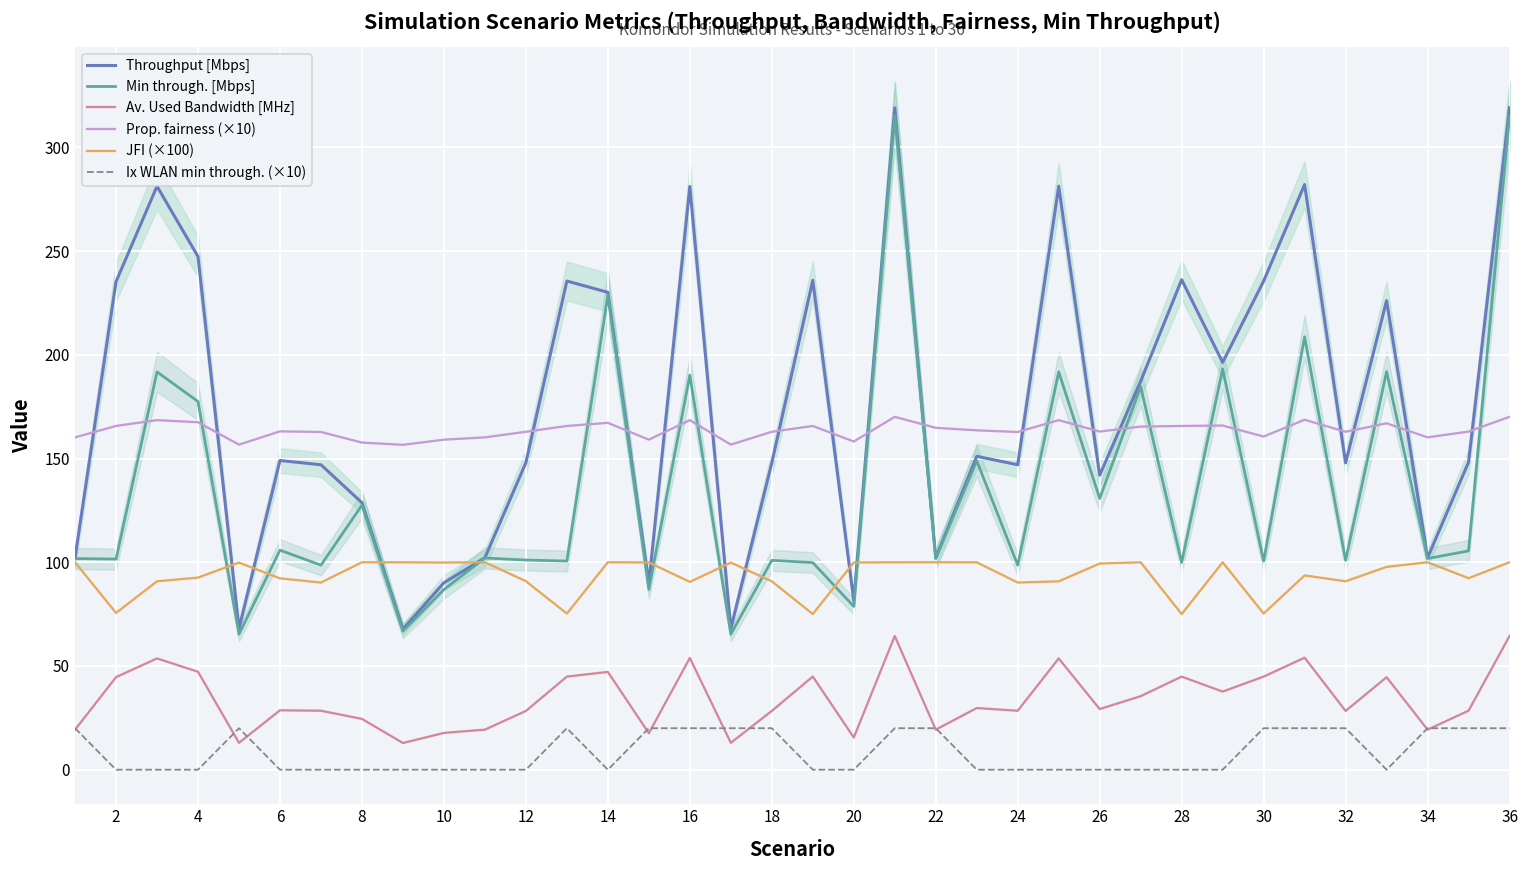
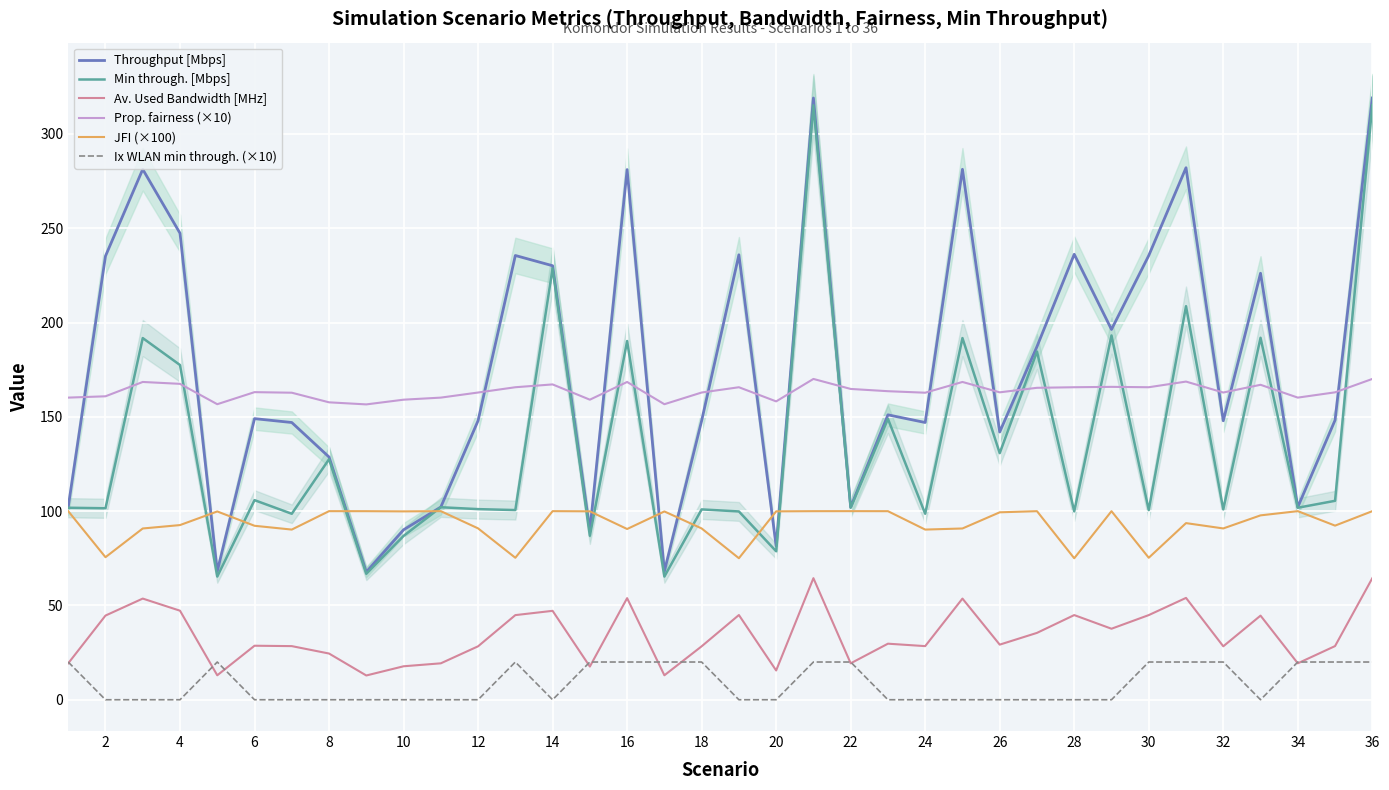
  {
    "Av. Used Bandwidth [MHz]": {
      "2": 45,
      "4": 47,
      "6": 29,
      "8": 25,
      "10": 18,
      "12": 28,
      "14": 47,
      "16": 54,
      "18": 28,
      "20": 16,
      "24": 28,
      "26": 29,
      "28": 45,
      "30": 45,
      "32": 28,
      "36": 64
    },
    "Prop. fairness (×10)": {
-     "2": 166,
+     "2": 161,
      "4": 168,
      "6": 163,
      "8": 158,
      "10": 159,
      "12": 163,
      "14": 167,
      "16": 169,
      "18": 163,
      "20": 158,
      "22": 165,
      "24": 163,
      "26": 163,
      "28": 166,
-     "30": 161,
+     "30": 166,
      "32": 163,
      "34": 160,
      "36": 170
    },
    "JFI (×100)": {
      "2": 76,
      "4": 93,
      "6": 92,
      "8": 100,
      "10": 100,
      "12": 91,
      "14": 100,
      "16": 91,
      "18": 91,
      "20": 100,
      "22": 100,
      "24": 90,
      "26": 99,
      "28": 75,
      "30": 75,
      "32": 91,
      "34": 100,
      "36": 100
    }
  }
